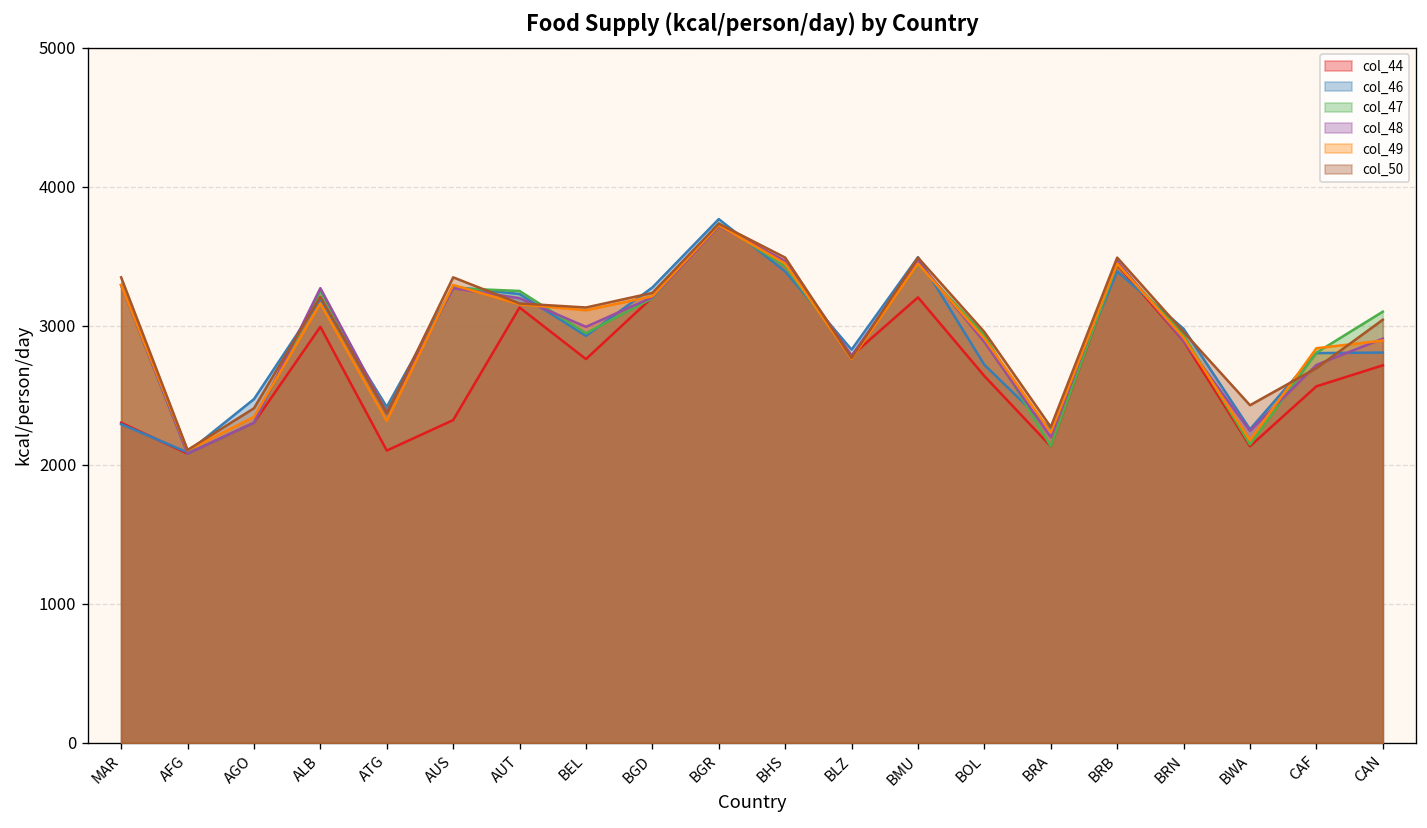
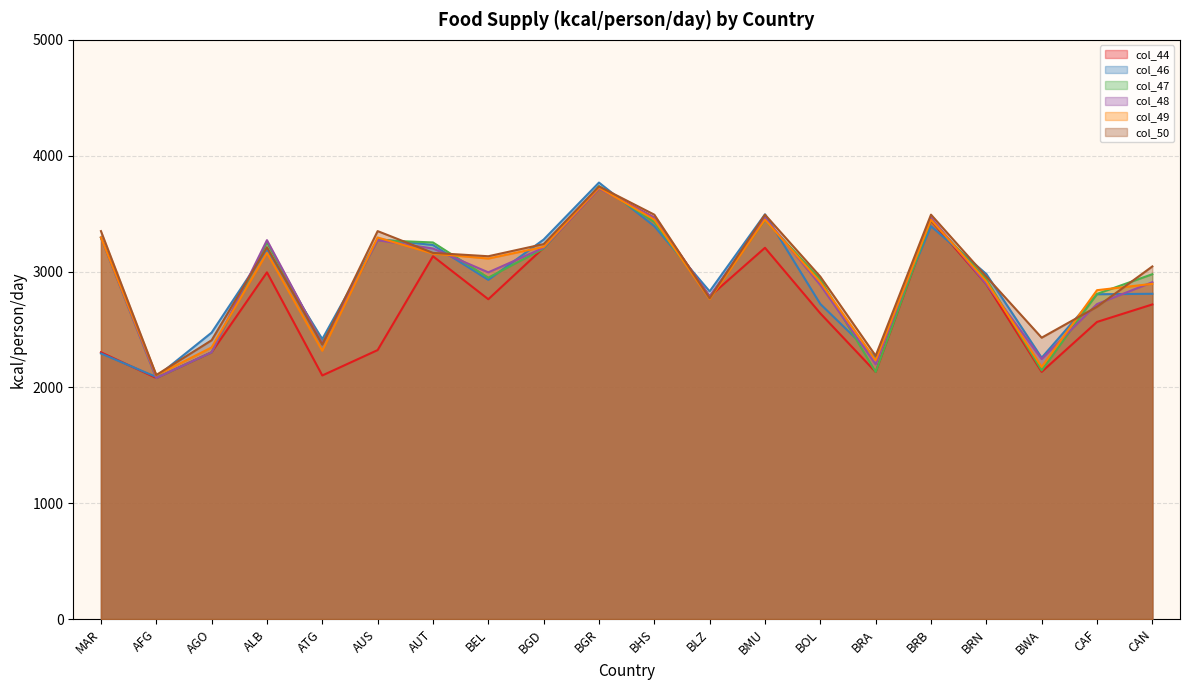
  {
    "col_47": {
      "BOL": 2930,
-     "CAN": 3100
+     "CAN": 2980
    }
  }
